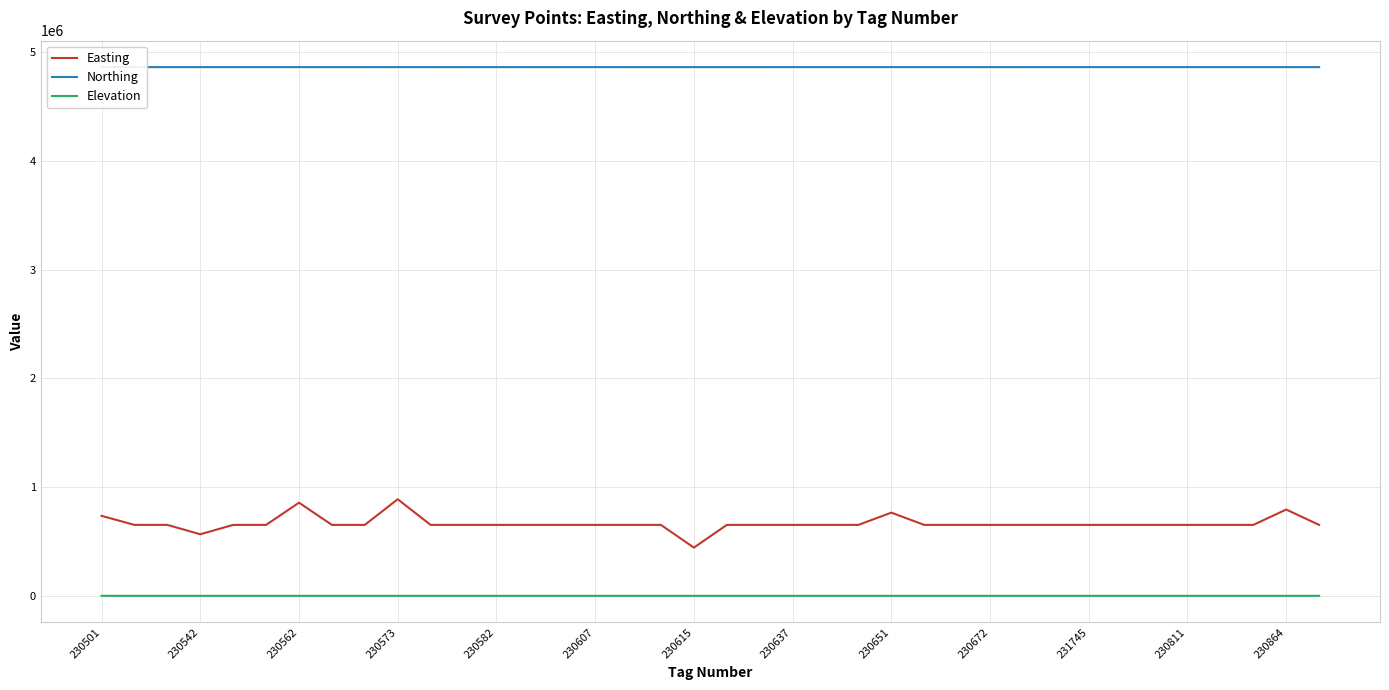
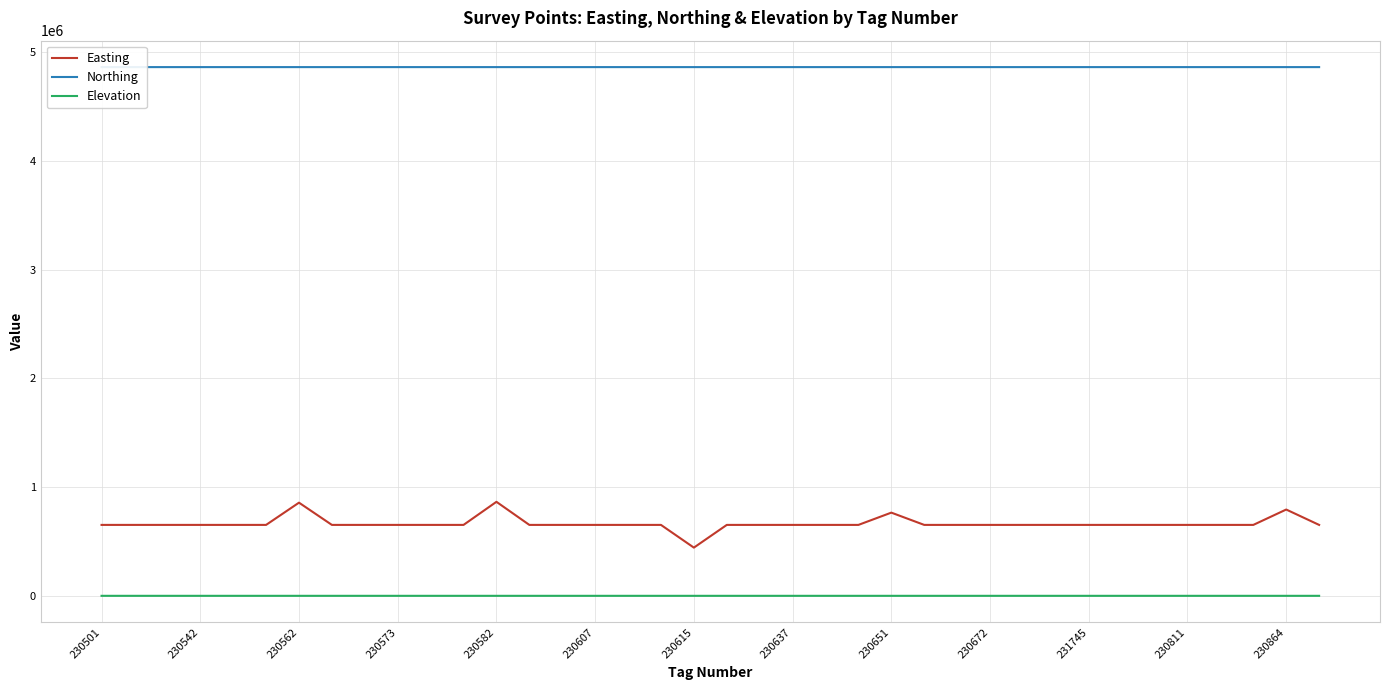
  {
    "Easting": {
-     "230501": 740000,
-     "230542": 570000,
+     "230501": 650000,
+     "230542": 650000,
      "230562": 860000,
-     "230573": 890000,
-     "230582": 650000,
+     "230573": 650000,
+     "230582": 860000,
      "230607": 650000,
      "230615": 440000,
      "230637": 650000,
      "230651": 760000,
      "230672": 650000,
      "231745": 650000,
      "230811": 650000,
      "230864": 790000
    },
    "Northing": {
      "230542": 4860000,
      "230562": 4860000,
      "230573": 4860000,
      "230582": 4860000,
      "230607": 4860000,
      "230615": 4860000,
      "230637": 4860000,
      "230651": 4860000,
      "230672": 4860000,
      "231745": 4860000,
      "230811": 4860000,
      "230864": 4860000
    },
    "Elevation": {
      "230501": 0,
      "230542": 0,
      "230562": 0,
      "230573": 0,
      "230582": 0,
      "230607": 0,
      "230615": 0,
      "230637": 0,
      "230651": 0,
      "230672": 0,
      "231745": 0,
      "230811": 0,
      "230864": 0
    }
  }
